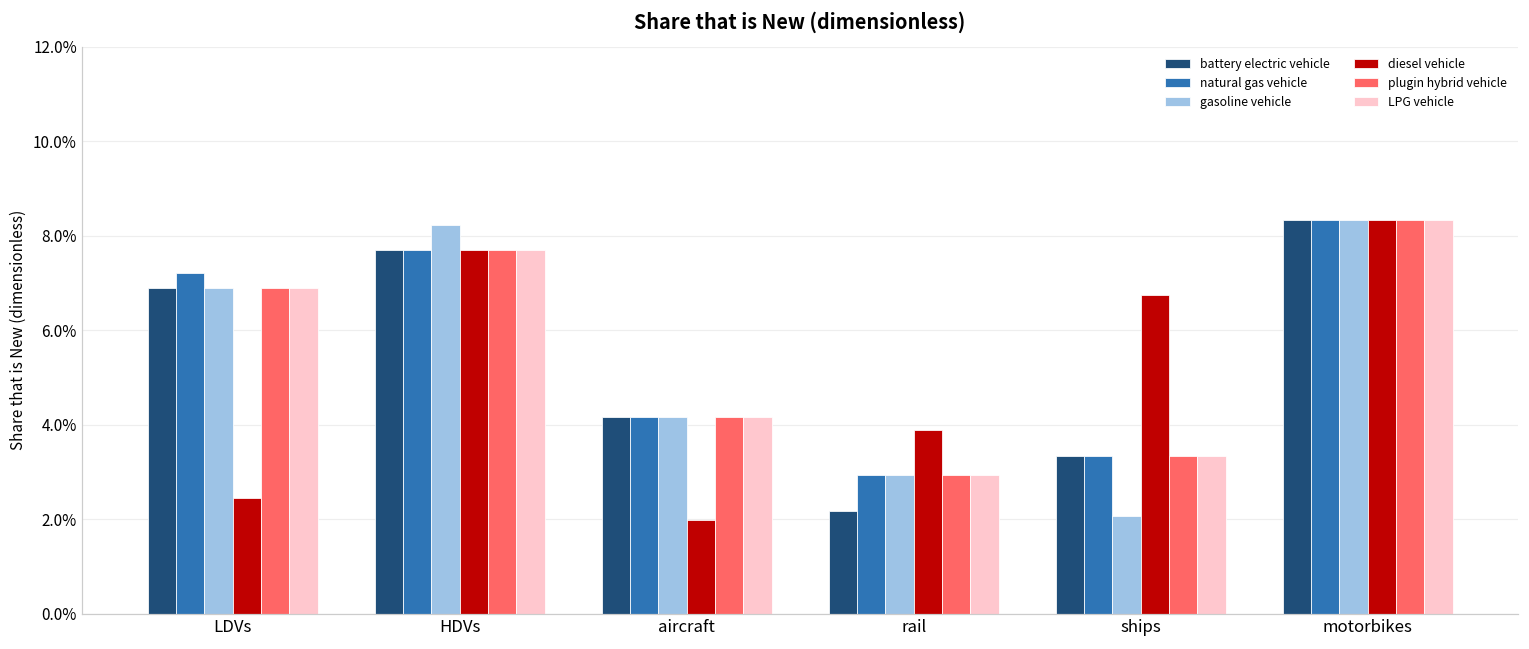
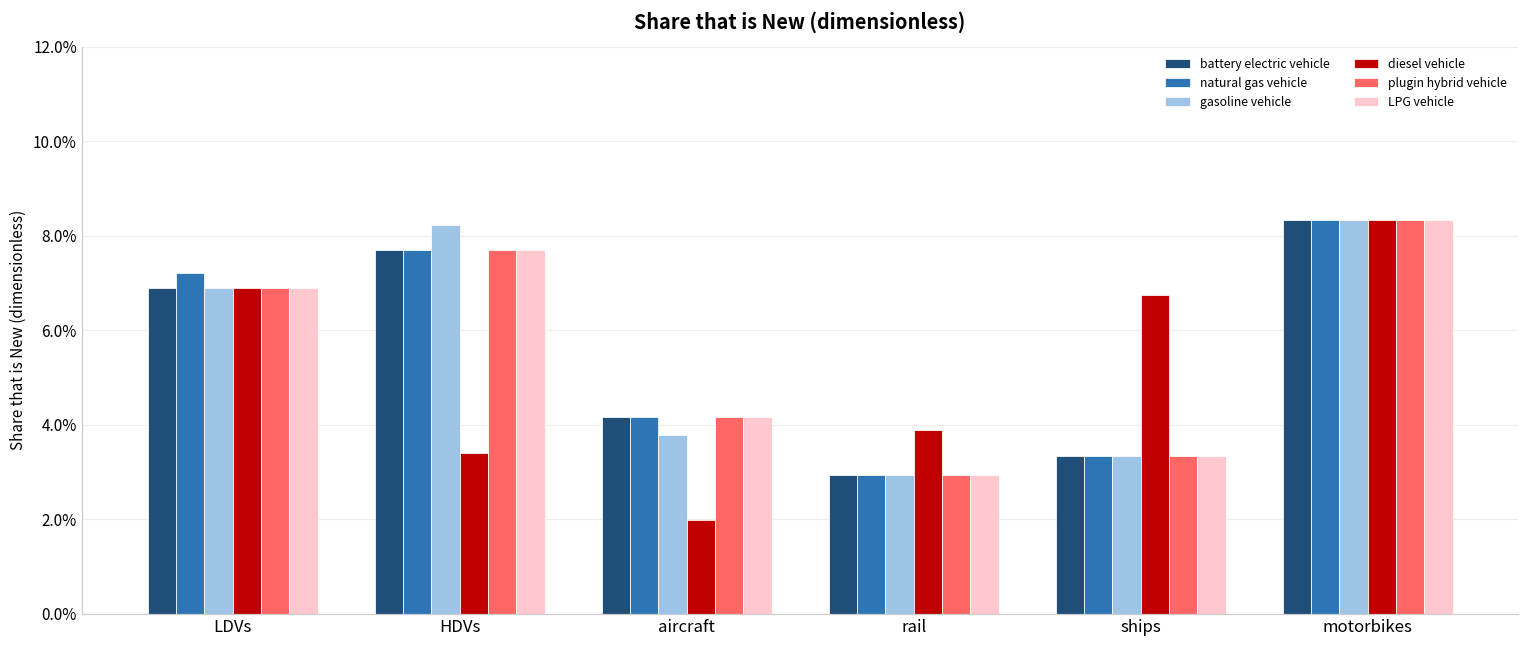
  {
    "battery electric vehicle": {
      "LDVs": "6.9%",
      "HDVs": "7.7%",
      "aircraft": "4.2%",
-     "rail": "2.2%",
+     "rail": "2.9%",
      "ships": "3.3%",
      "motorbikes": "8.3%"
    },
    "natural gas vehicle": {
      "LDVs": "7.2%",
      "HDVs": "7.7%",
      "aircraft": "4.2%",
      "rail": "2.9%",
      "ships": "3.3%",
      "motorbikes": "8.3%"
    },
    "gasoline vehicle": {
      "LDVs": "6.9%",
      "HDVs": "8.2%",
-     "aircraft": "4.2%",
+     "aircraft": "3.8%",
      "rail": "2.9%",
-     "ships": "2.1%",
+     "ships": "3.3%",
      "motorbikes": "8.3%"
    },
    "diesel vehicle": {
-     "LDVs": "2.4%",
-     "HDVs": "7.7%",
+     "LDVs": "6.9%",
+     "HDVs": "3.4%",
      "aircraft": "2.0%",
      "rail": "3.9%",
      "ships": "6.7%",
      "motorbikes": "8.3%"
    },
    "plugin hybrid vehicle": {
      "LDVs": "6.9%",
      "HDVs": "7.7%",
      "aircraft": "4.2%",
      "rail": "2.9%",
      "ships": "3.3%",
      "motorbikes": "8.3%"
    },
    "LPG vehicle": {
      "LDVs": "6.9%",
      "HDVs": "7.7%",
      "aircraft": "4.2%",
      "rail": "2.9%",
      "ships": "3.3%",
      "motorbikes": "8.3%"
    }
  }
